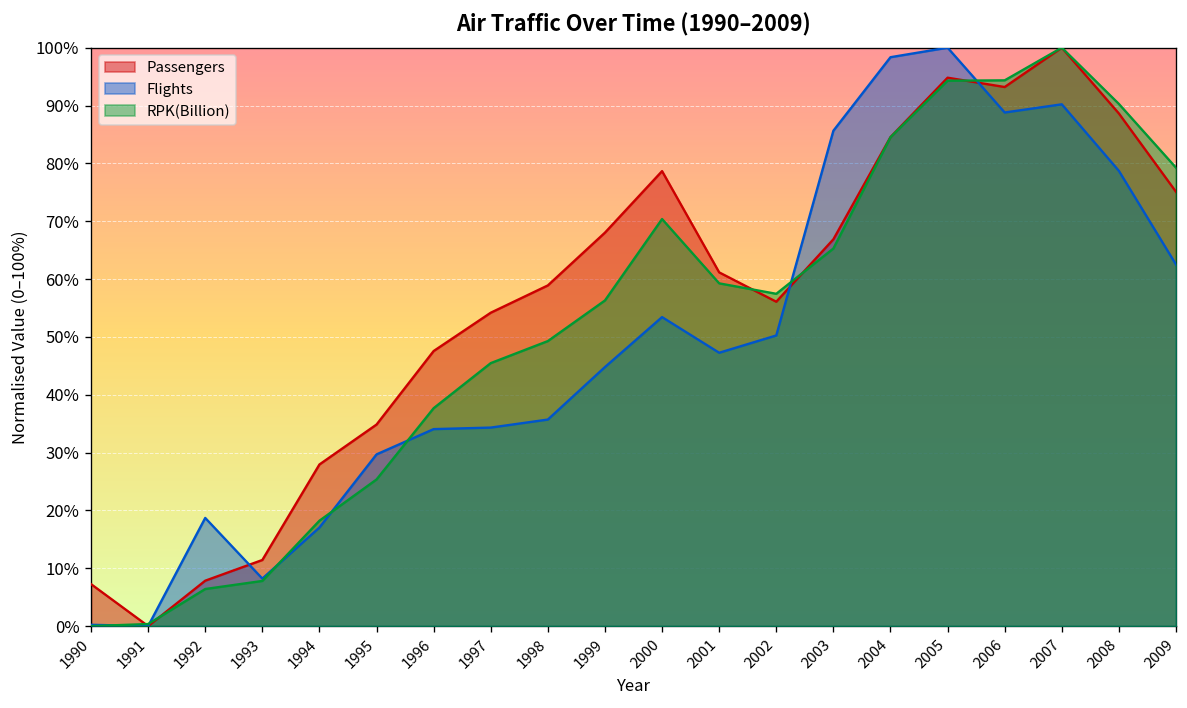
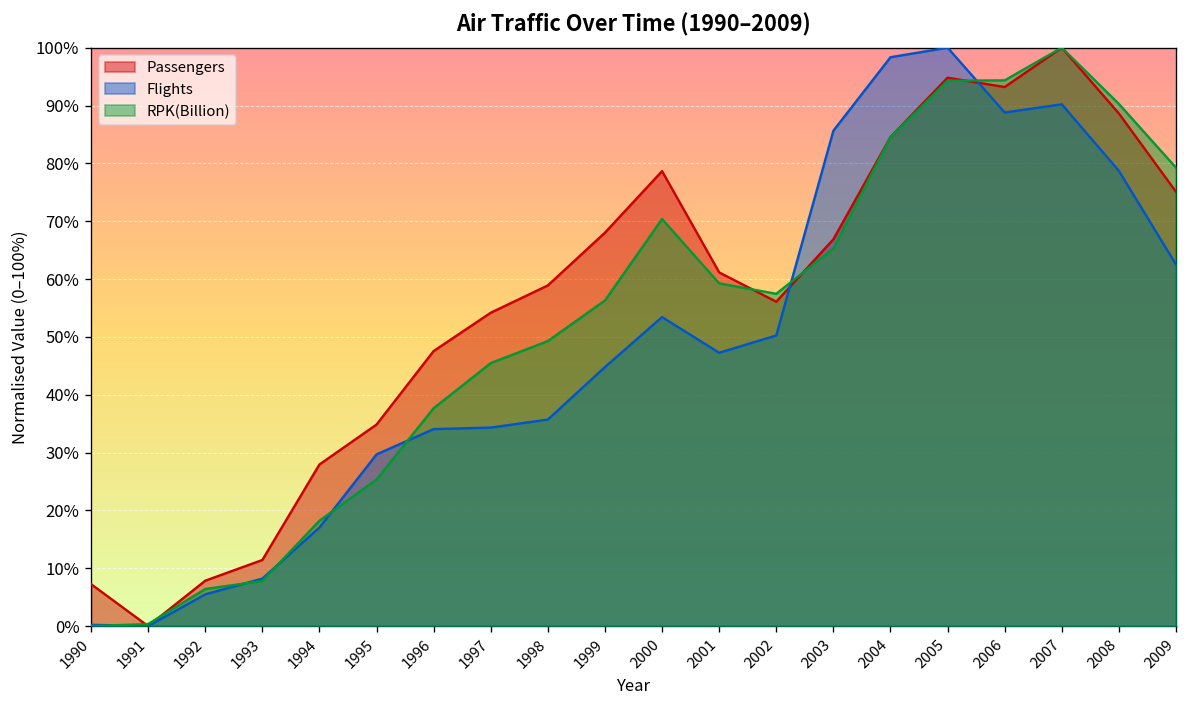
  {
    "Passengers": {
      "1990": "7%",
      "1992": "8%",
      "1993": "11%",
      "1994": "28%",
      "1995": "35%",
      "1996": "48%",
      "1997": "54%",
      "1998": "59%",
      "1999": "68%",
      "2000": "79%",
      "2001": "61%",
      "2002": "56%",
      "2003": "67%",
      "2005": "95%",
      "2006": "93%",
      "2008": "89%",
      "2009": "75%"
    },
    "Flights": {
-     "1992": "19%",
+     "1992": "5%",
      "1994": "17%",
      "1995": "30%",
      "1996": "34%",
      "1997": "34%",
      "1998": "36%",
      "1999": "45%",
      "2000": "53%",
      "2001": "47%",
      "2002": "50%",
      "2003": "86%",
      "2004": "98%",
      "2005": "100%",
      "2006": "89%",
      "2007": "90%",
      "2008": "79%",
      "2009": "63%"
    },
    "RPK(Billion)": {
      "1992": "6%",
      "1994": "18%",
      "1995": "25%",
      "1996": "38%",
      "1997": "45%",
      "1998": "49%",
      "1999": "56%",
      "2000": "70%",
      "2001": "59%",
      "2002": "57%",
      "2003": "65%",
      "2005": "94%",
      "2006": "94%",
      "2008": "90%",
      "2009": "79%"
    }
  }
